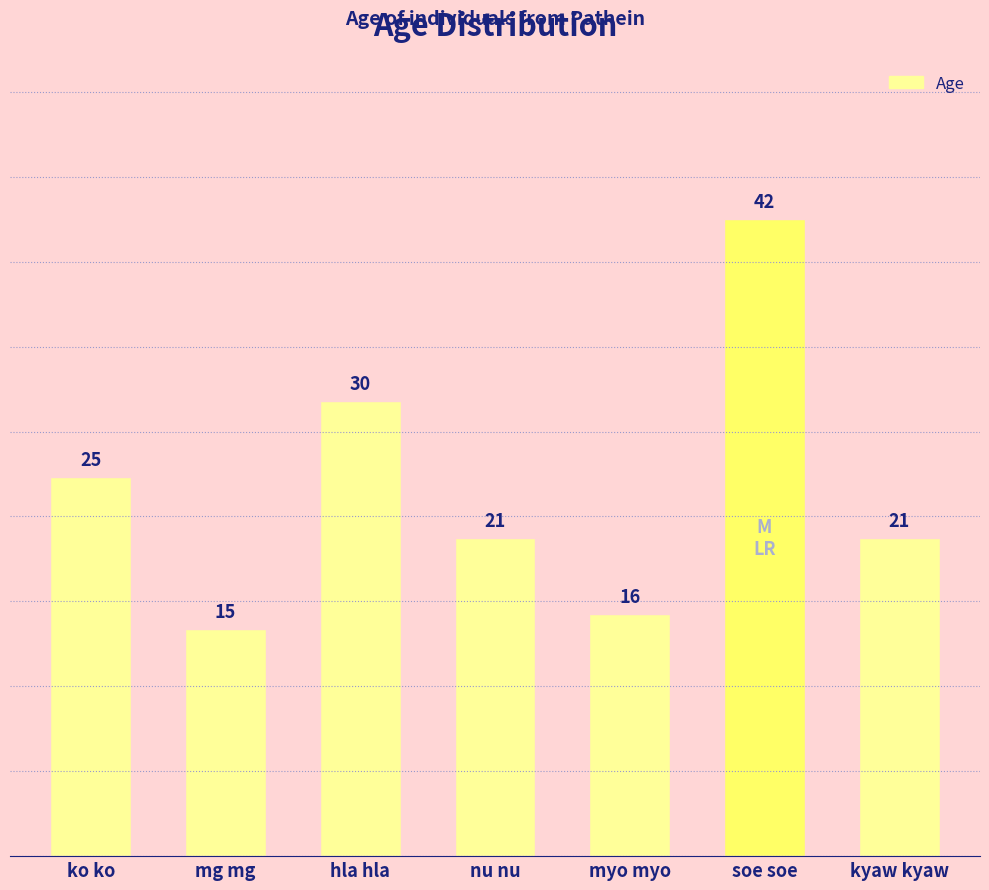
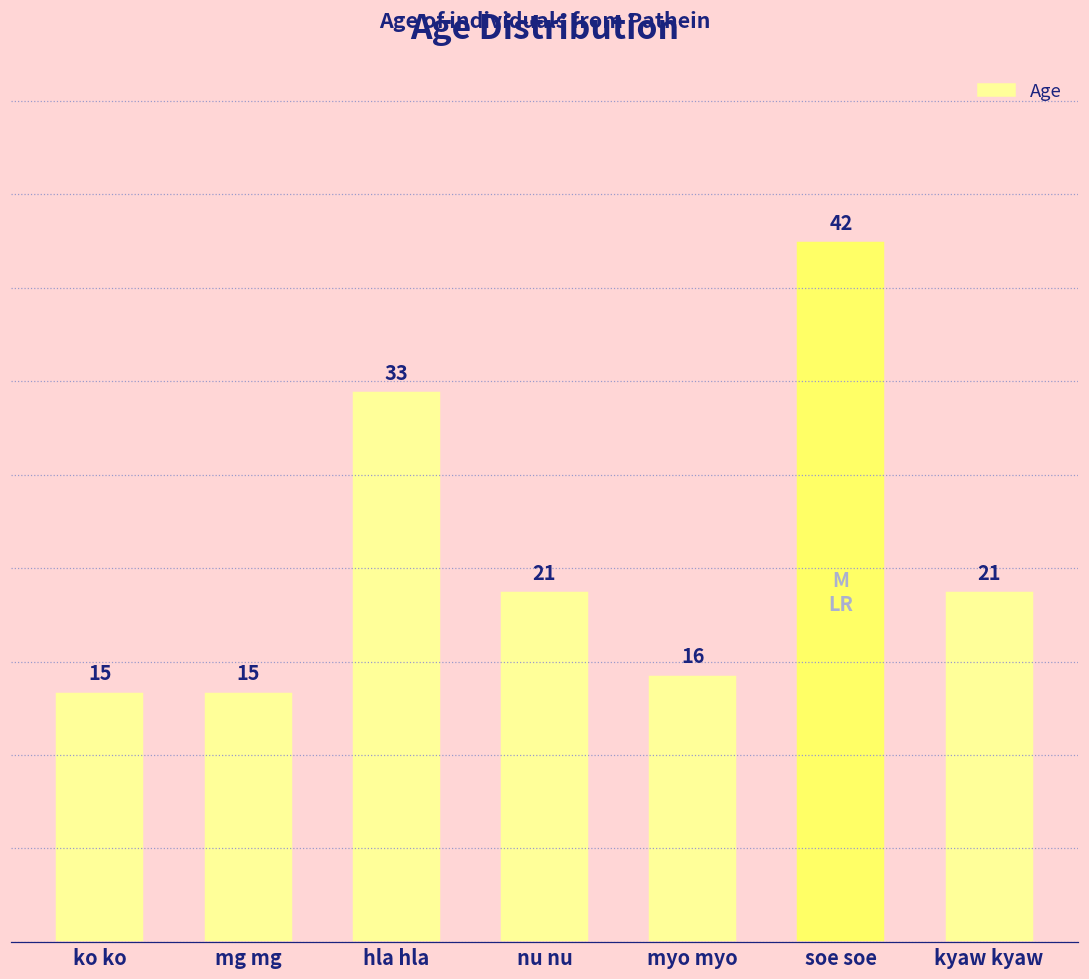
  {
-   "ko ko": 25,
+   "ko ko": 15,
    "mg mg": 15,
-   "hla hla": 30,
+   "hla hla": 33,
    "nu nu": 21,
    "myo myo": 16,
    "soe soe": 42,
    "kyaw kyaw": 21
  }
